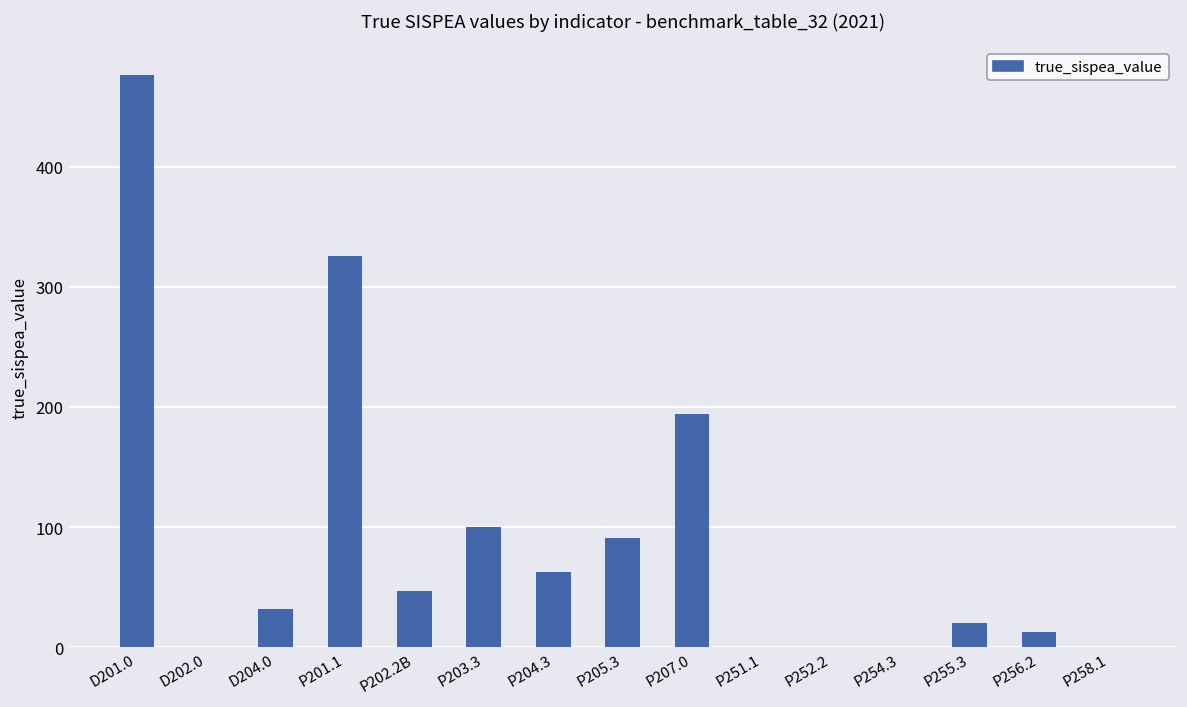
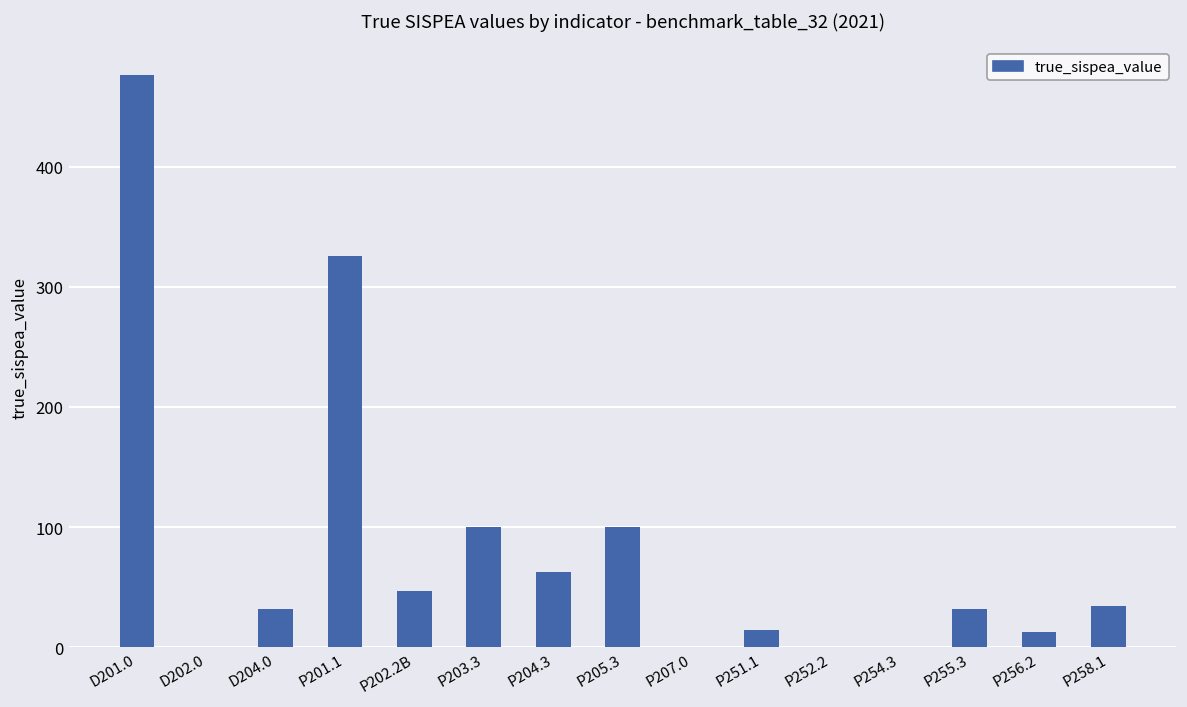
  {
    "D201.0": 476,
    "D202.0": 0,
    "D204.0": 32,
    "P201.1": 326,
    "P202.2B": 47,
    "P203.3": 100,
    "P204.3": 63,
-   "P205.3": 91,
-   "P207.0": 194,
-   "P251.1": 0,
+   "P205.3": 100,
+   "P207.0": 0,
+   "P251.1": 14,
    "P252.2": 0,
    "P254.3": 0,
-   "P255.3": 20,
+   "P255.3": 32,
    "P256.2": 13,
-   "P258.1": 0
+   "P258.1": 35
  }
